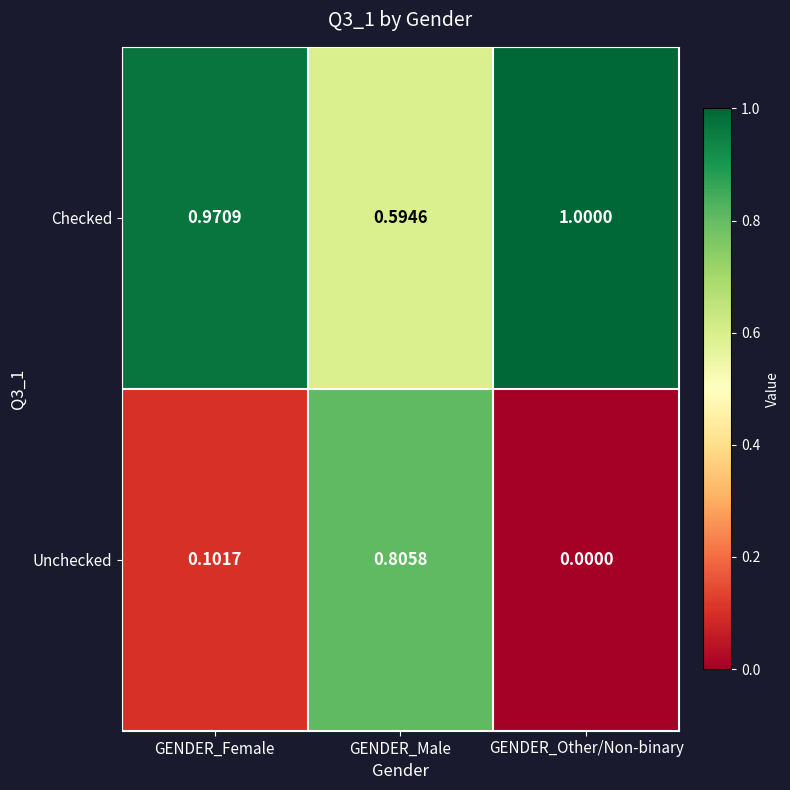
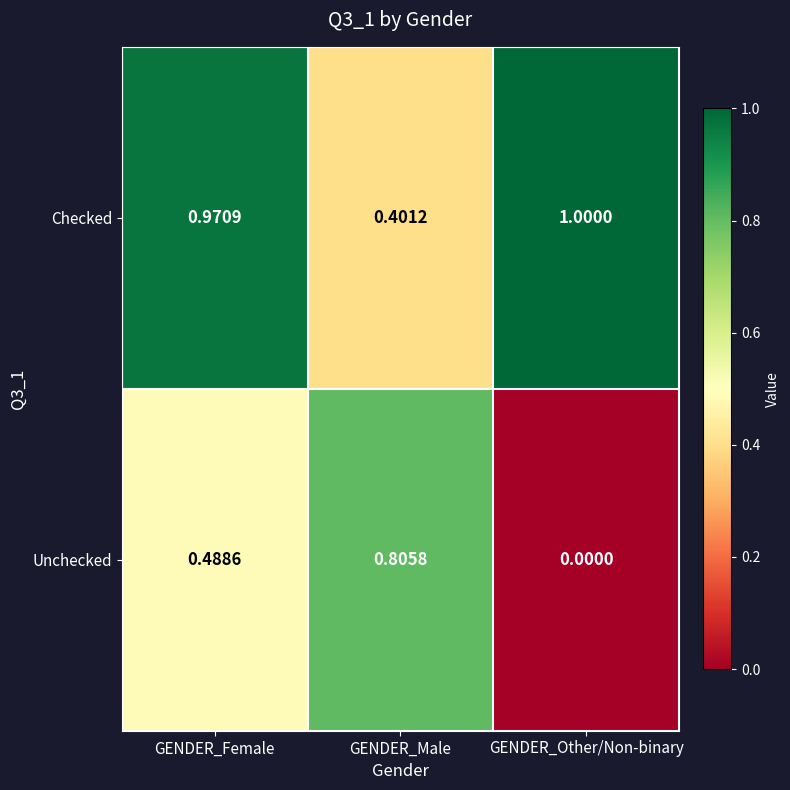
  {
    "Checked": {
      "GENDER_Female": 0.9709,
-     "GENDER_Male": 0.5946,
+     "GENDER_Male": 0.4012,
      "GENDER_Other/Non-binary": 1.0000
    },
    "Unchecked": {
-     "GENDER_Female": 0.1017,
+     "GENDER_Female": 0.4886,
      "GENDER_Male": 0.8058,
      "GENDER_Other/Non-binary": 0.0000
    }
  }
